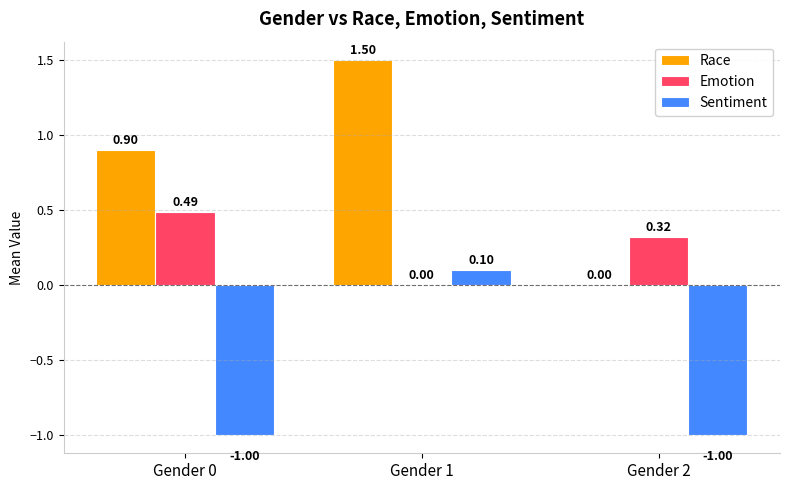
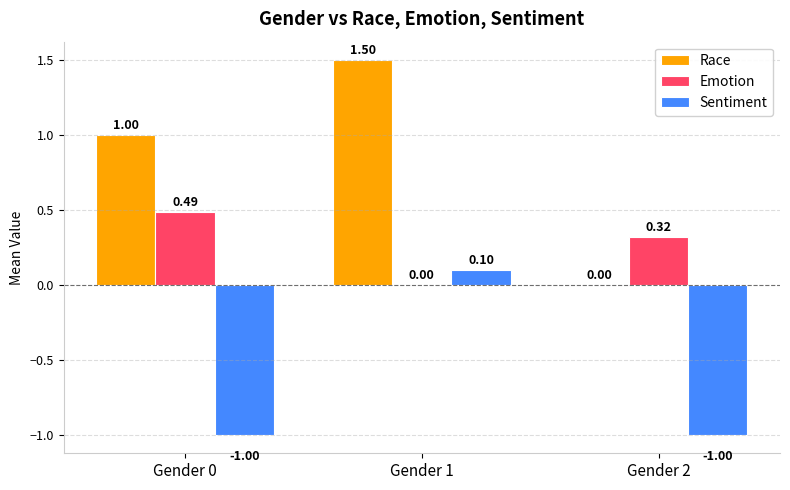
  {
    "Race": {
-     "Gender 0": 0.90,
+     "Gender 0": 1.00,
      "Gender 1": 1.50,
      "Gender 2": 0.00
    },
    "Emotion": {
      "Gender 0": 0.49,
      "Gender 1": 0.00,
      "Gender 2": 0.32
    },
    "Sentiment": {
      "Gender 0": -1.00,
      "Gender 1": 0.10,
      "Gender 2": -1.00
    }
  }
